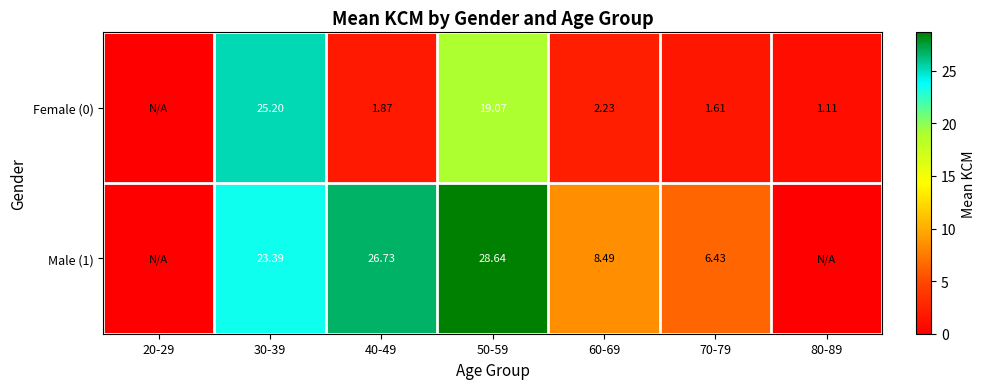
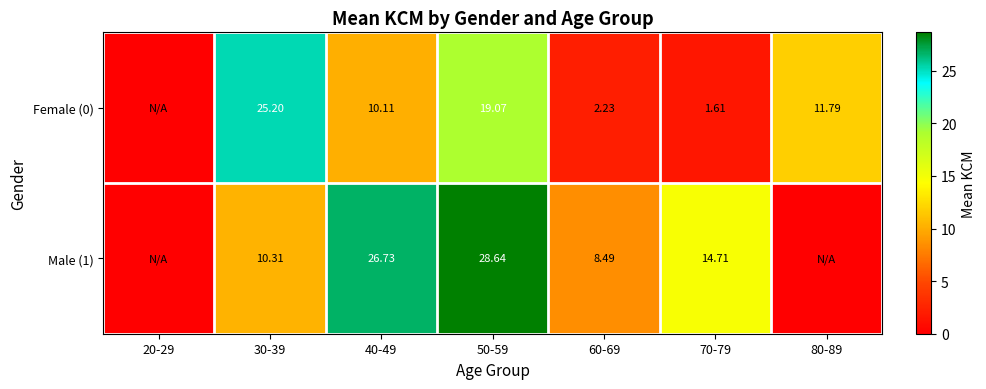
  {
    "Female (0)": {
      "30-39": 25.20,
-     "40-49": 1.87,
+     "40-49": 10.11,
      "50-59": 19.07,
      "60-69": 2.23,
      "70-79": 1.61,
-     "80-89": 1.11
+     "80-89": 11.79
    },
    "Male (1)": {
-     "30-39": 23.39,
+     "30-39": 10.31,
      "40-49": 26.73,
      "50-59": 28.64,
      "60-69": 8.49,
-     "70-79": 6.43
+     "70-79": 14.71
    }
  }
